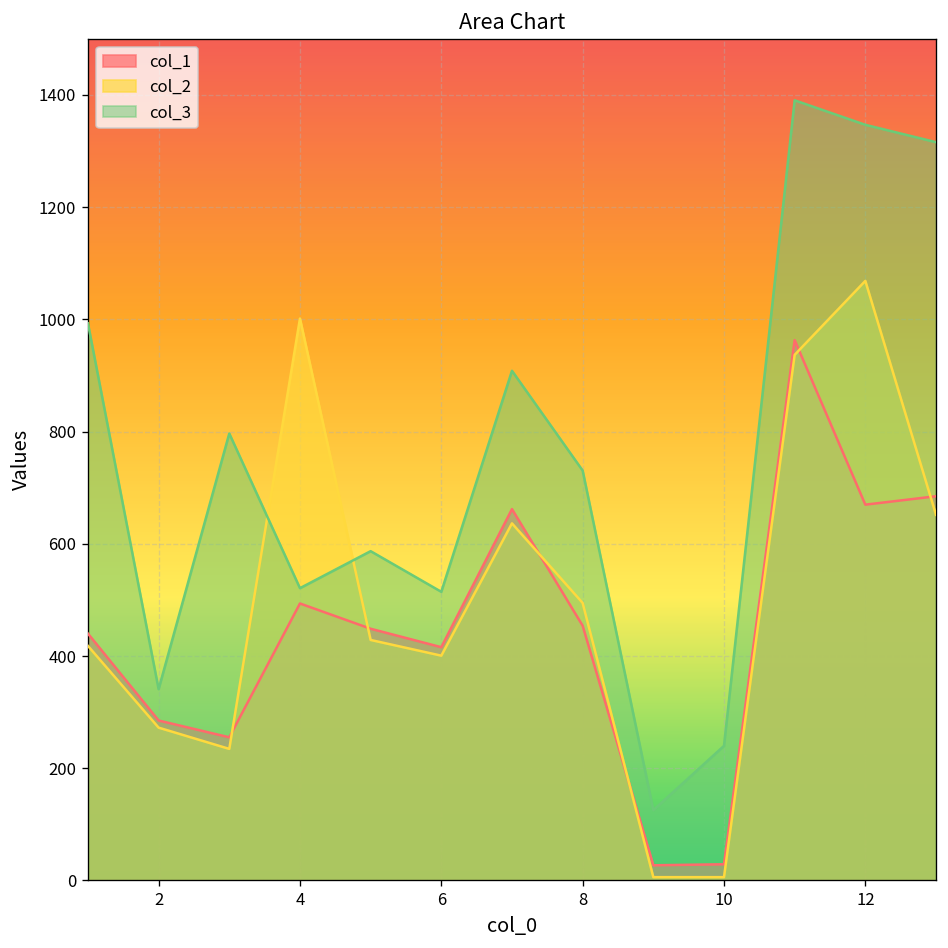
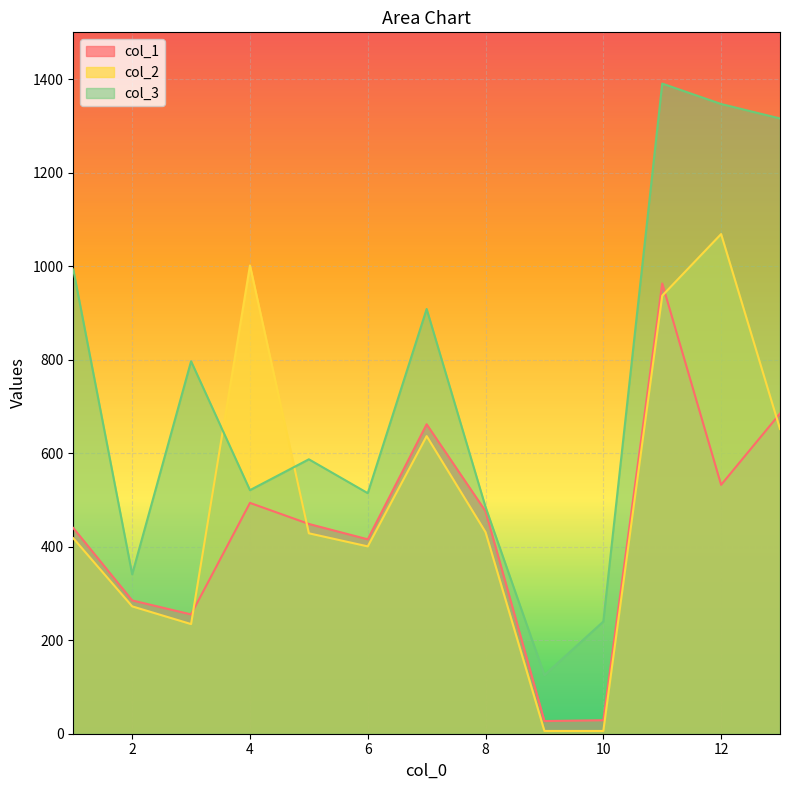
  {
    "col_1": {
      "2": 290,
      "4": 490,
      "6": 420,
-     "8": 450,
+     "8": 480,
      "10": 30,
-     "12": 670
+     "12": 530
    },
    "col_2": {
      "2": 270,
      "4": 1000,
      "6": 400,
-     "8": 490,
+     "8": 430,
      "10": 10,
      "12": 1070
    },
    "col_3": {
      "2": 340,
      "4": 520,
      "6": 510,
-     "8": 730,
+     "8": 480,
      "10": 240,
      "12": 1350
    }
  }
